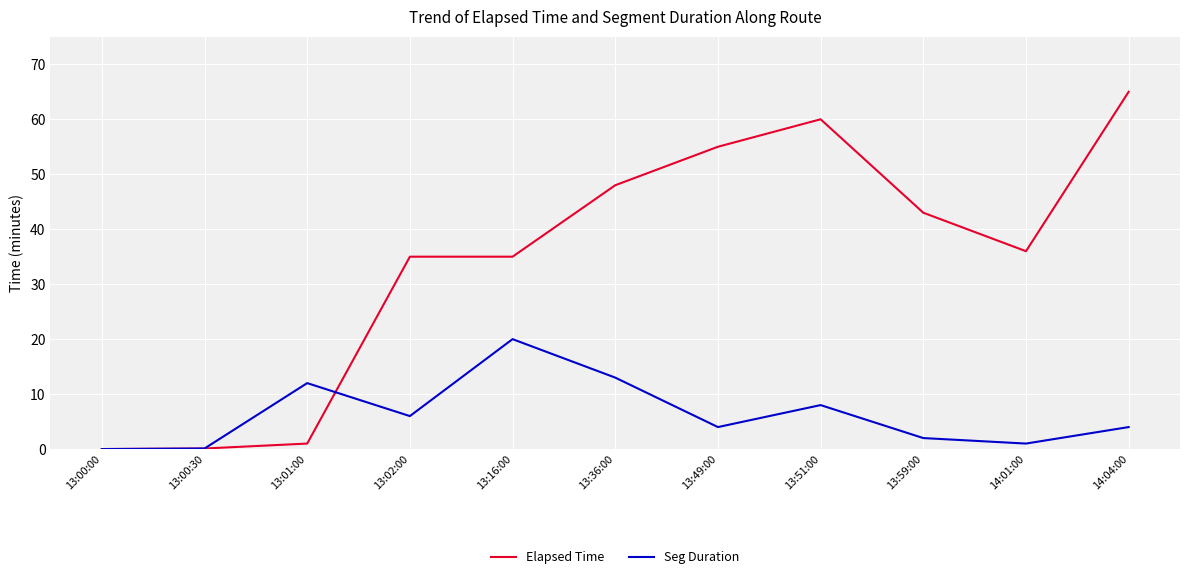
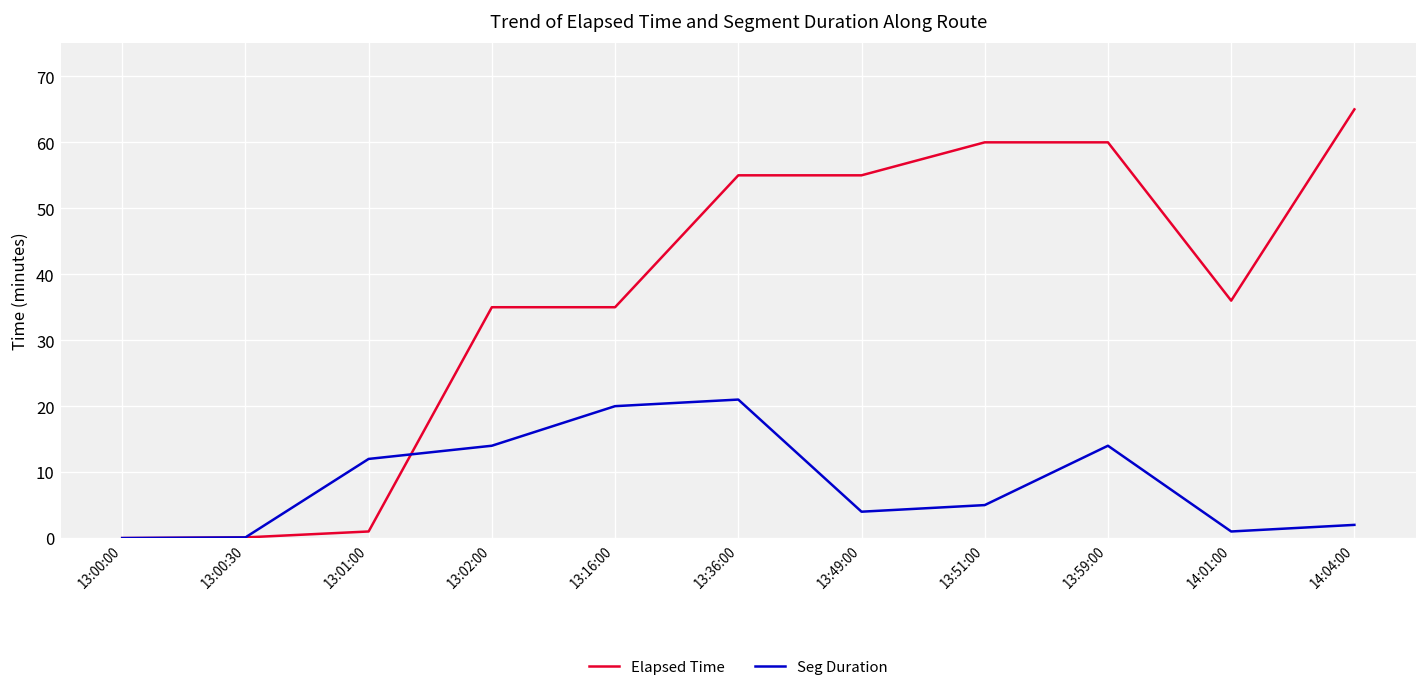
  {
    "Elapsed Time": {
      "13:01:00": 1,
      "13:02:00": 35,
      "13:16:00": 35,
-     "13:36:00": 48,
+     "13:36:00": 55,
      "13:49:00": 55,
      "13:51:00": 60,
-     "13:59:00": 43,
+     "13:59:00": 60,
      "14:01:00": 36,
      "14:04:00": 65
    },
    "Seg Duration": {
      "13:01:00": 12,
-     "13:02:00": 6,
+     "13:02:00": 14,
      "13:16:00": 20,
-     "13:36:00": 13,
+     "13:36:00": 21,
      "13:49:00": 4,
-     "13:51:00": 8,
-     "13:59:00": 2,
+     "13:51:00": 5,
+     "13:59:00": 14,
      "14:01:00": 1,
-     "14:04:00": 4
+     "14:04:00": 2
    }
  }
